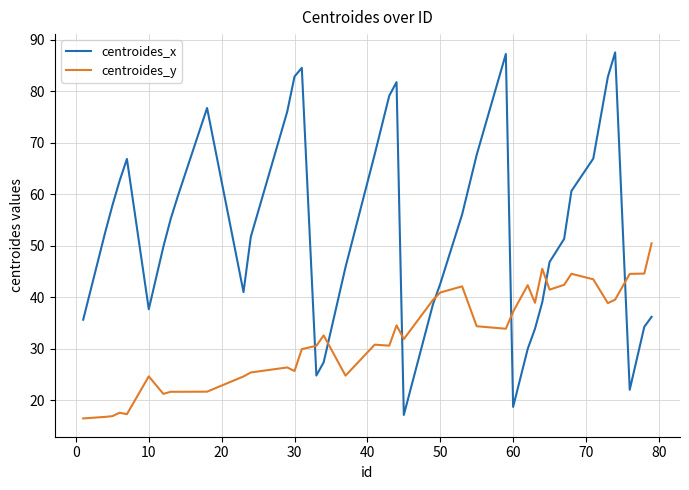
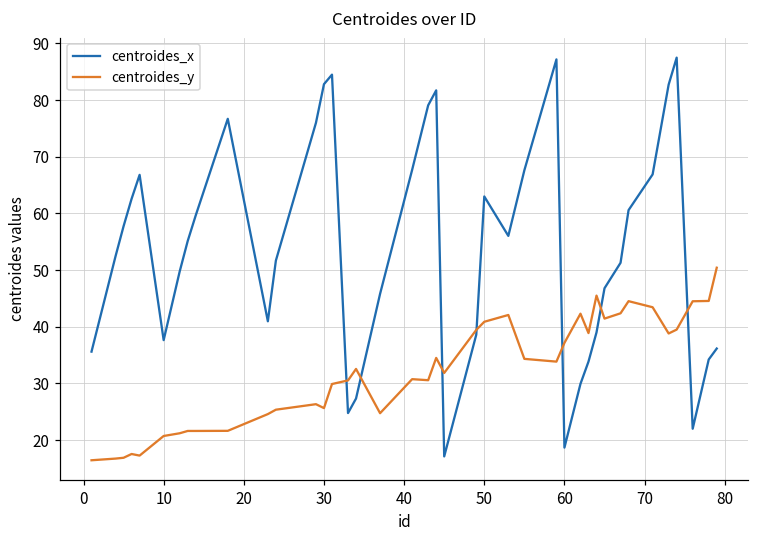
  {
    "centroides_x": {
      "10": 38,
      "30": 83,
-     "50": 43,
+     "50": 63,
      "60": 19
    },
    "centroides_y": {
-     "10": 25,
+     "10": 21,
      "30": 26,
      "50": 41,
      "60": 37
    }
  }
